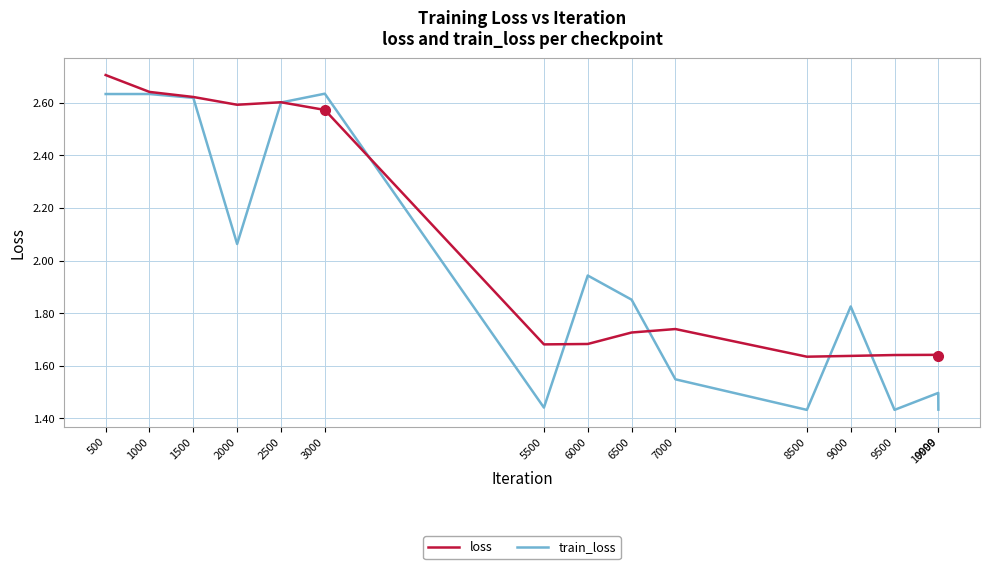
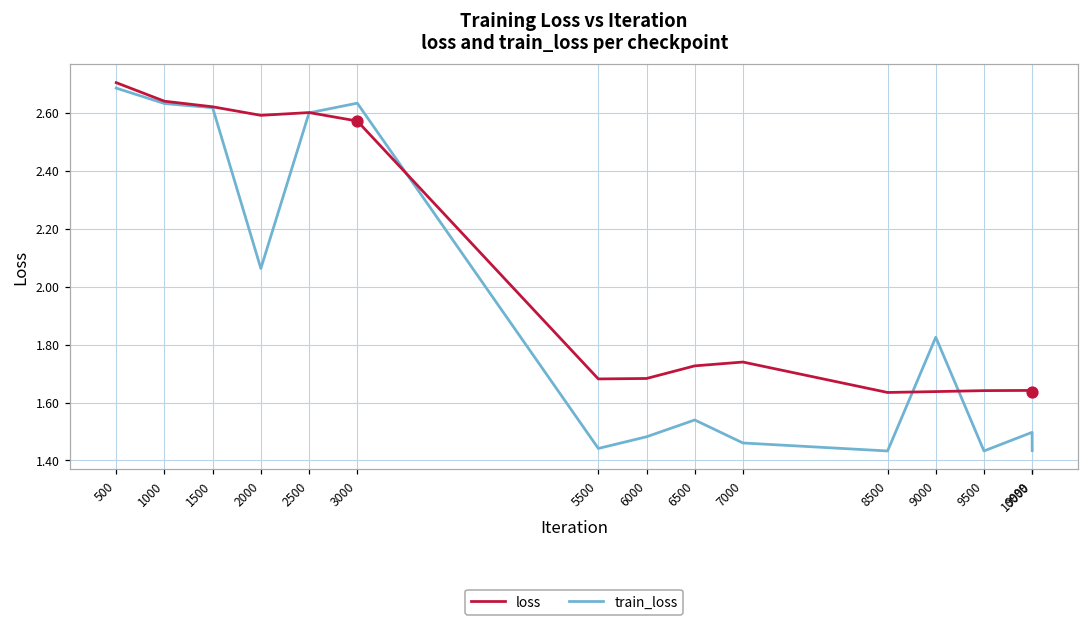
  {
    "train_loss": {
-     "500": 2.63,
+     "500": 2.69,
      "2000": 2.06,
      "3000": 2.63,
      "5500": 1.44,
-     "6000": 1.94,
-     "6500": 1.85,
-     "7000": 1.55,
+     "6000": 1.48,
+     "6500": 1.54,
+     "7000": 1.46,
      "8500": 1.43,
      "9000": 1.83,
      "9500": 1.43,
      "9999": 1.50,
      "10000": 1.43
    }
  }
